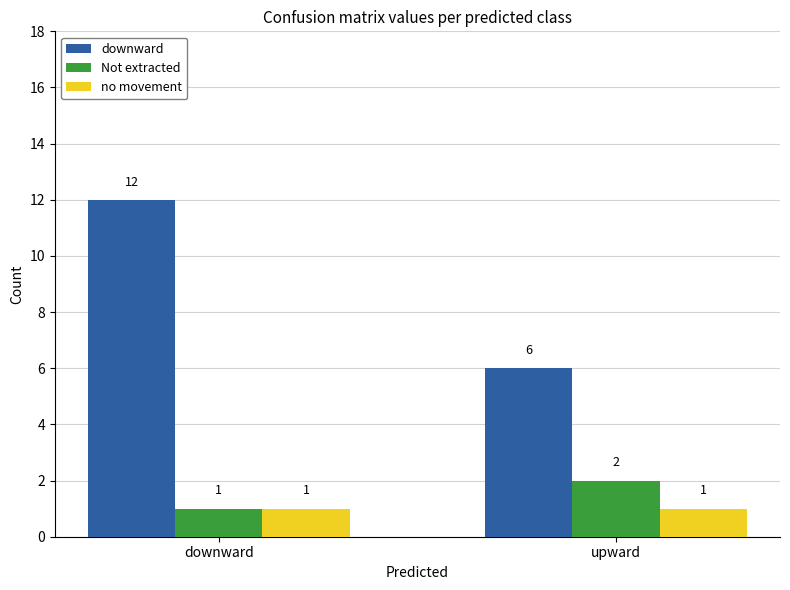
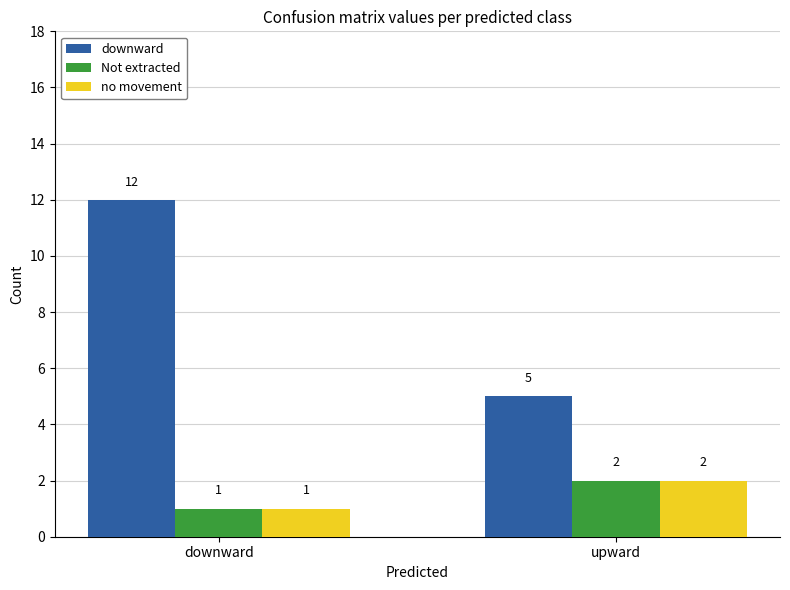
  {
    "downward": {
      "downward": 12,
-     "upward": 6
+     "upward": 5
    },
    "Not extracted": {
      "downward": 1,
      "upward": 2
    },
    "no movement": {
      "downward": 1,
-     "upward": 1
+     "upward": 2
    }
  }
